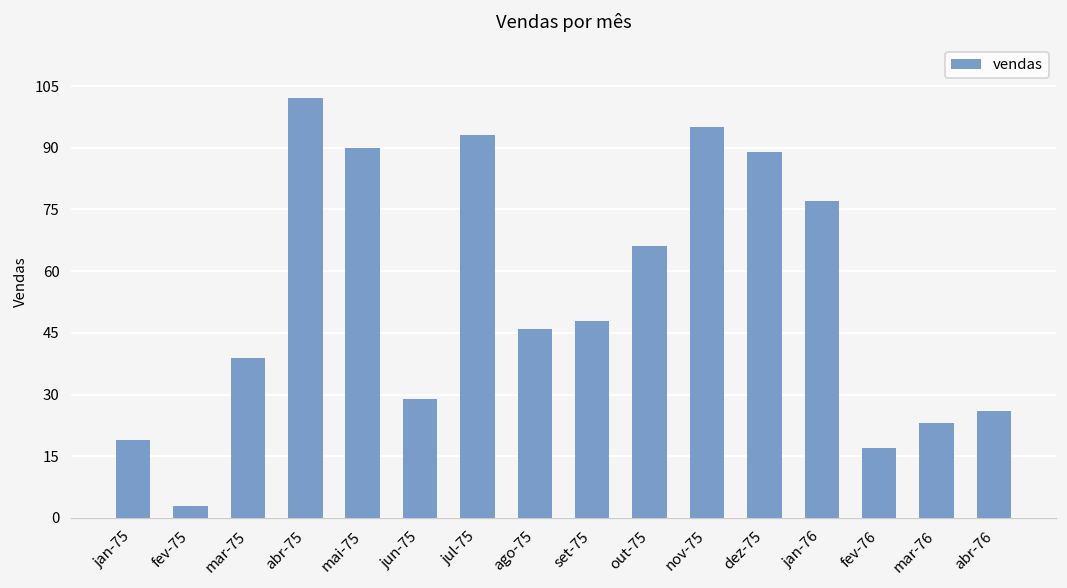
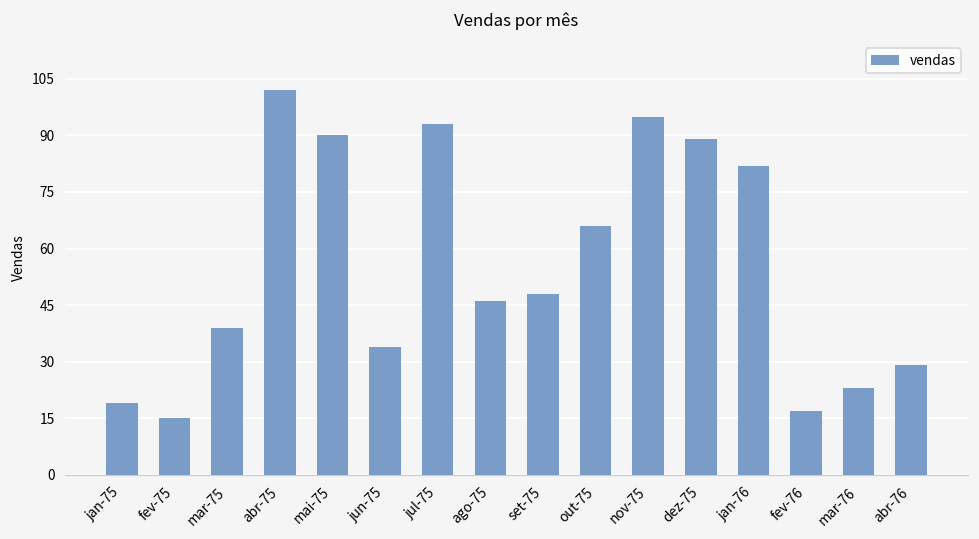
  {
    "jan-75": 19,
-   "fev-75": 3,
+   "fev-75": 15,
    "mar-75": 39,
    "abr-75": 102,
    "mai-75": 90,
-   "jun-75": 29,
+   "jun-75": 34,
    "jul-75": 93,
    "ago-75": 46,
    "set-75": 48,
    "out-75": 66,
    "nov-75": 95,
    "dez-75": 89,
-   "jan-76": 77,
+   "jan-76": 82,
    "fev-76": 17,
    "mar-76": 23,
-   "abr-76": 26
+   "abr-76": 29
  }
